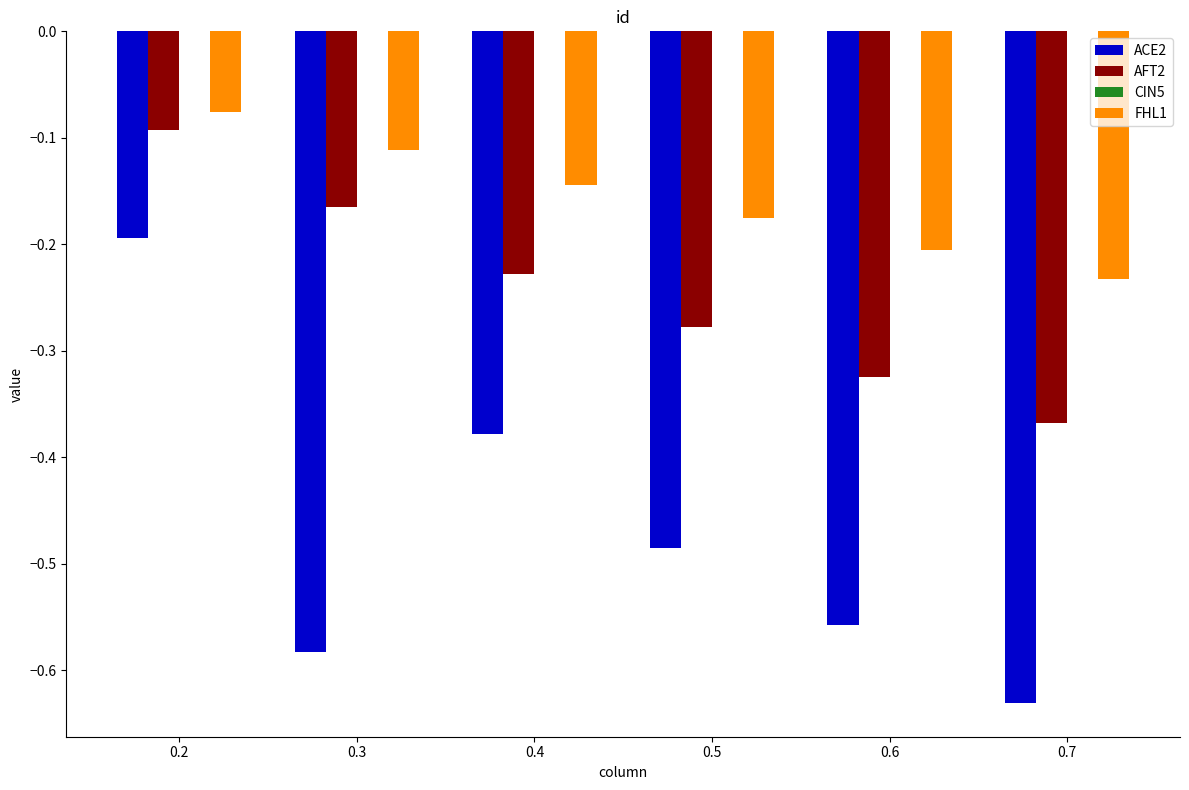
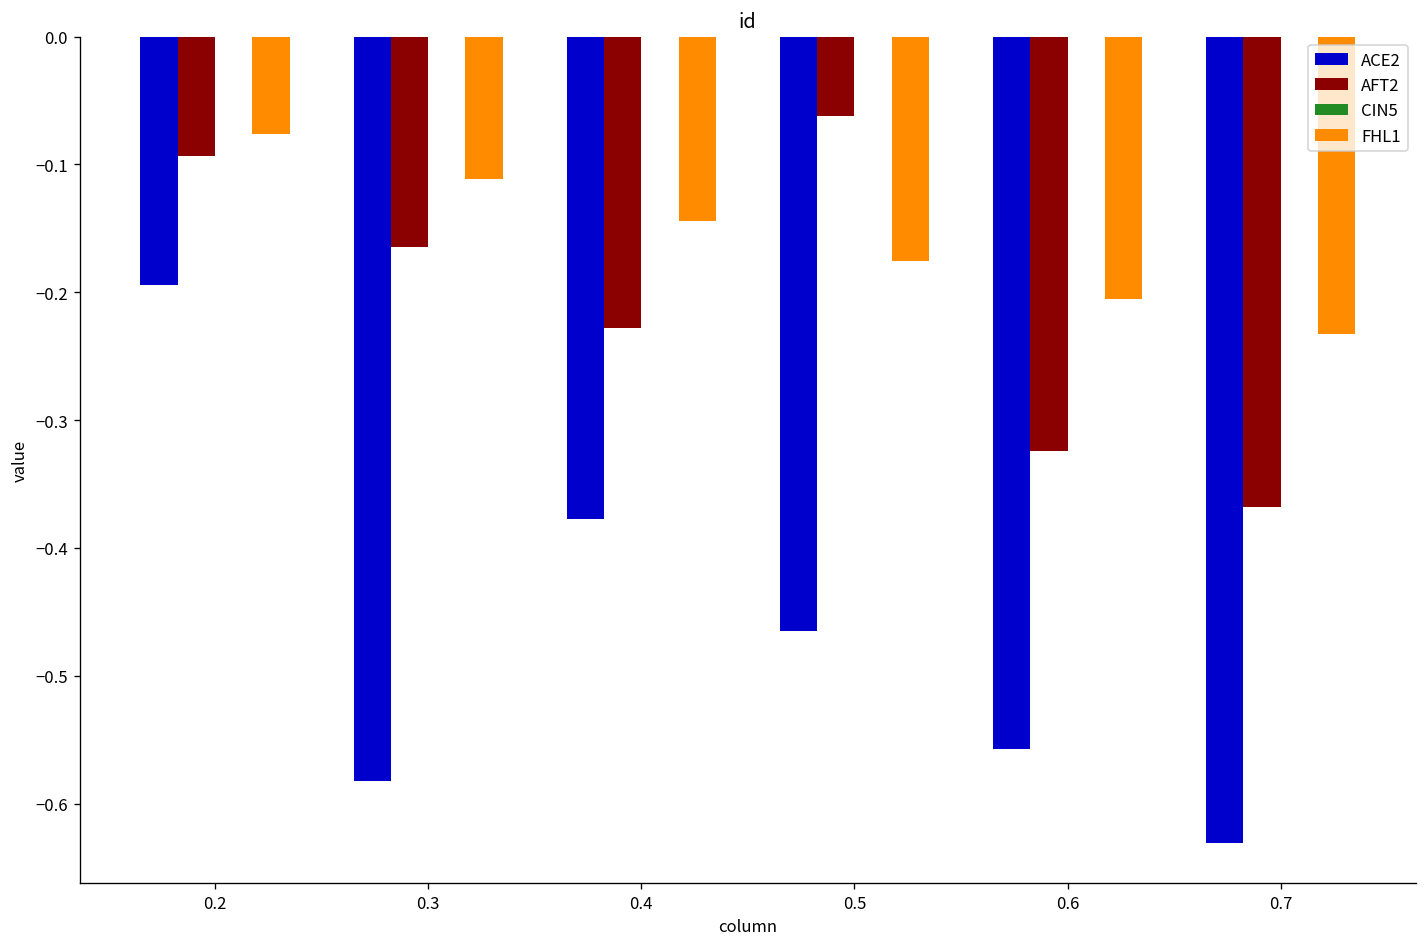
  {
    "ACE2": {
      "0.2": -0.194,
      "0.3": -0.583,
      "0.4": -0.378,
-     "0.5": -0.485,
+     "0.5": -0.465,
      "0.6": -0.557,
      "0.7": -0.631
    },
    "AFT2": {
      "0.2": -0.093,
      "0.3": -0.165,
      "0.4": -0.228,
-     "0.5": -0.278,
+     "0.5": -0.062,
      "0.6": -0.324,
      "0.7": -0.368
    },
    "CIN5": {
      "0.2": 0.000,
      "0.3": 0.000,
      "0.4": 0.000,
      "0.5": 0.000,
      "0.6": 0.000,
      "0.7": 0.000
    },
    "FHL1": {
      "0.2": -0.076,
      "0.3": -0.111,
      "0.4": -0.144,
      "0.5": -0.175,
      "0.6": -0.205,
      "0.7": -0.233
    }
  }
